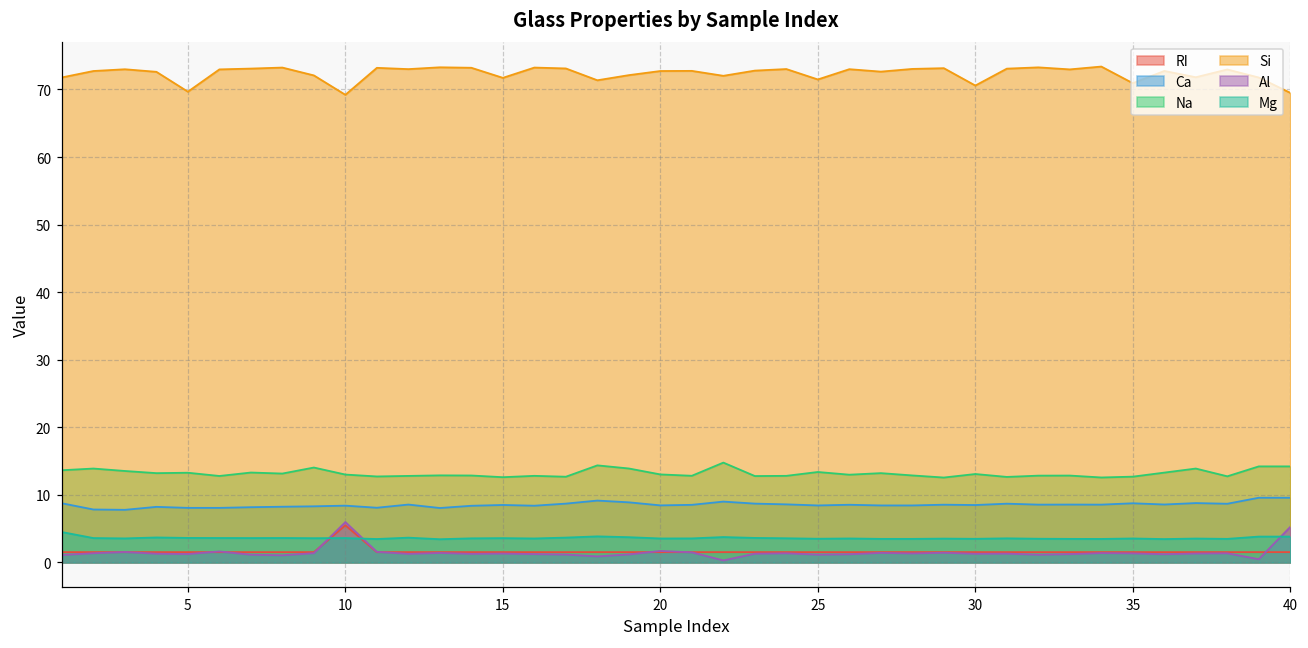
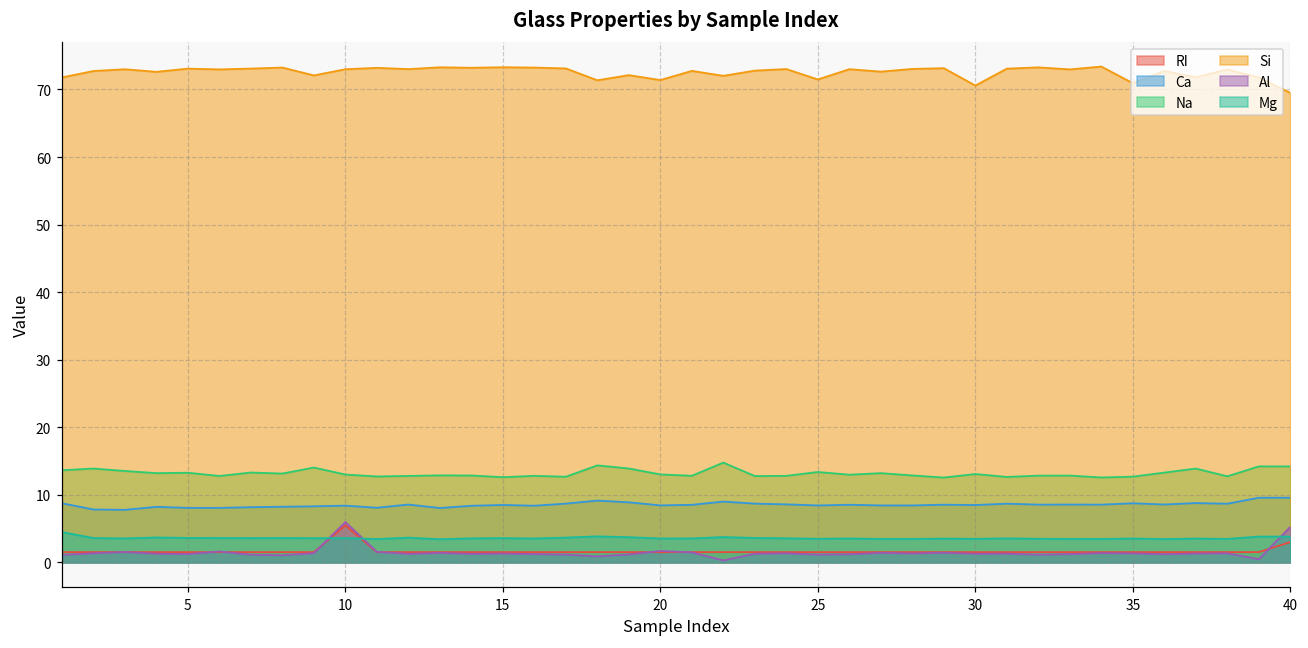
  {
    "RI": {
      "10": 5,
-     "40": 2
+     "40": 3
    },
    "Si": {
-     "5": 70,
-     "10": 69,
-     "15": 72,
-     "20": 73,
+     "5": 73,
+     "10": 73,
+     "15": 73,
+     "20": 71,
      "25": 71,
      "30": 71,
      "40": 70
    },
    "Al": {
      "10": 6,
      "40": 5
    }
  }
